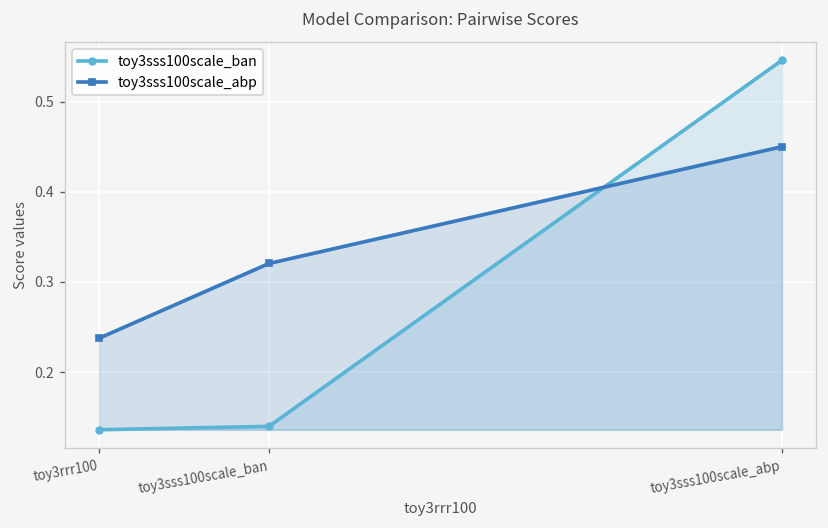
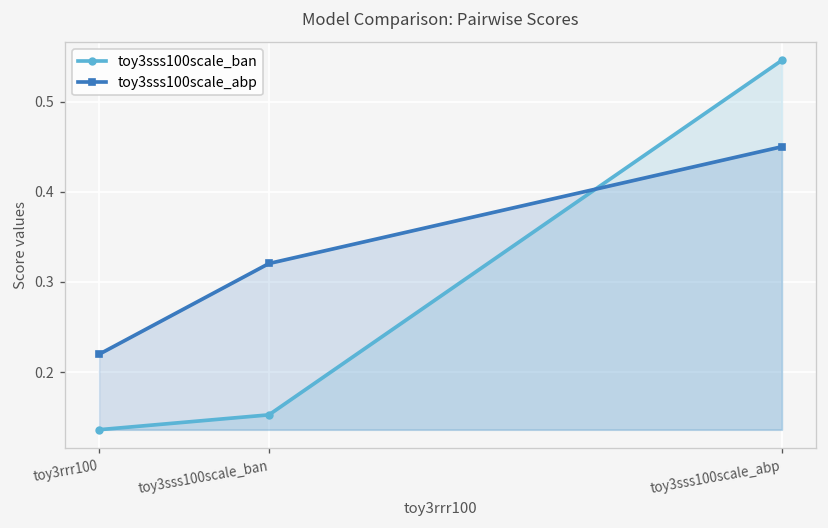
  {
    "toy3sss100scale_ban": {
      "toy3rrr100": 0.14,
-     "toy3sss100scale_ban": 0.14,
+     "toy3sss100scale_ban": 0.15,
      "toy3sss100scale_abp": 0.55
    },
    "toy3sss100scale_abp": {
-     "toy3rrr100": 0.24,
+     "toy3rrr100": 0.22,
      "toy3sss100scale_ban": 0.32,
      "toy3sss100scale_abp": 0.45
    }
  }
